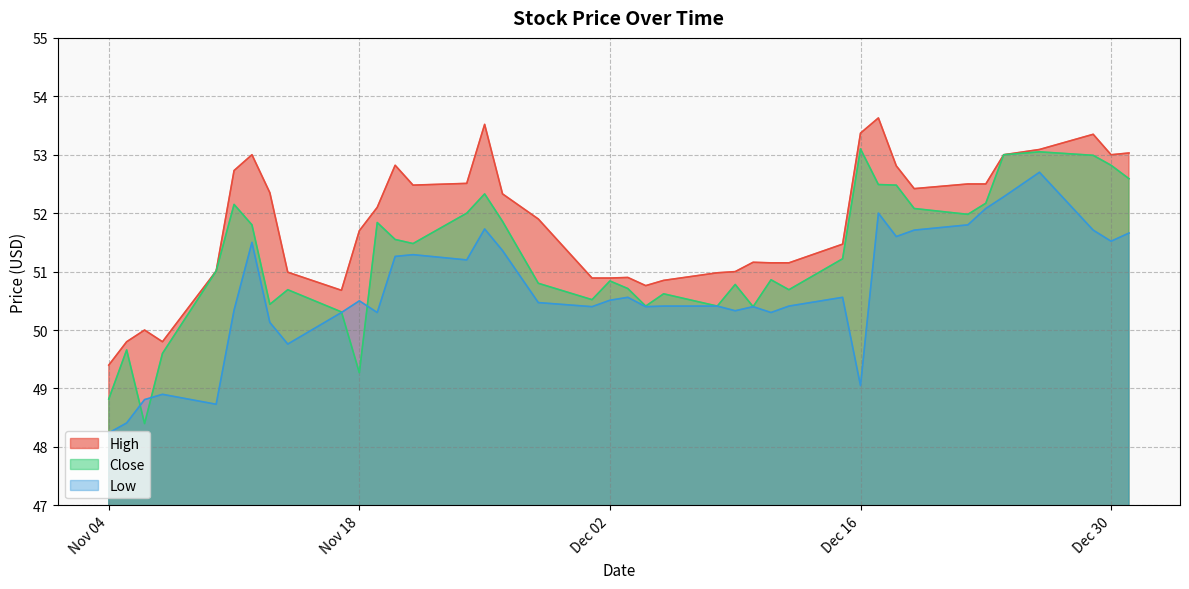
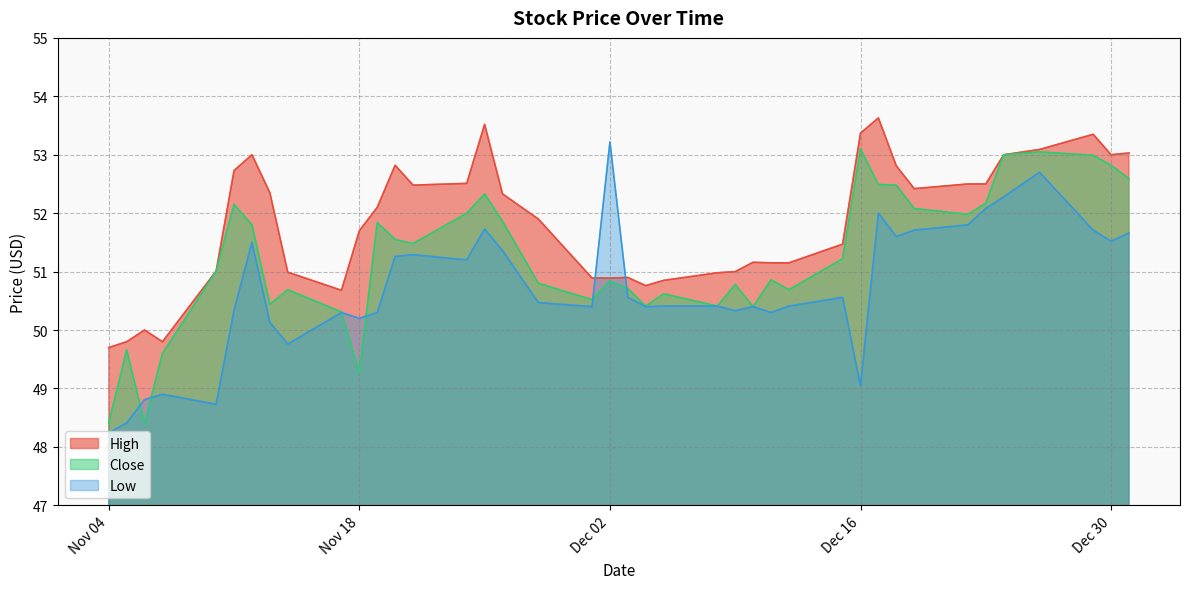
  {
    "High": {
-     "Nov 04": 49.4,
+     "Nov 04": 49.7,
      "Nov 18": 51.7,
      "Dec 02": 50.9,
      "Dec 16": 53.4,
      "Dec 30": 53.0
    },
    "Close": {
-     "Nov 04": 48.8,
+     "Nov 04": 48.4,
      "Nov 18": 49.3,
      "Dec 02": 50.8,
      "Dec 16": 53.1,
      "Dec 30": 52.8
    },
    "Low": {
-     "Nov 18": 50.5,
-     "Dec 02": 50.5,
+     "Nov 18": 50.2,
+     "Dec 02": 53.2,
      "Dec 16": 49.1,
      "Dec 30": 51.5
    }
  }
